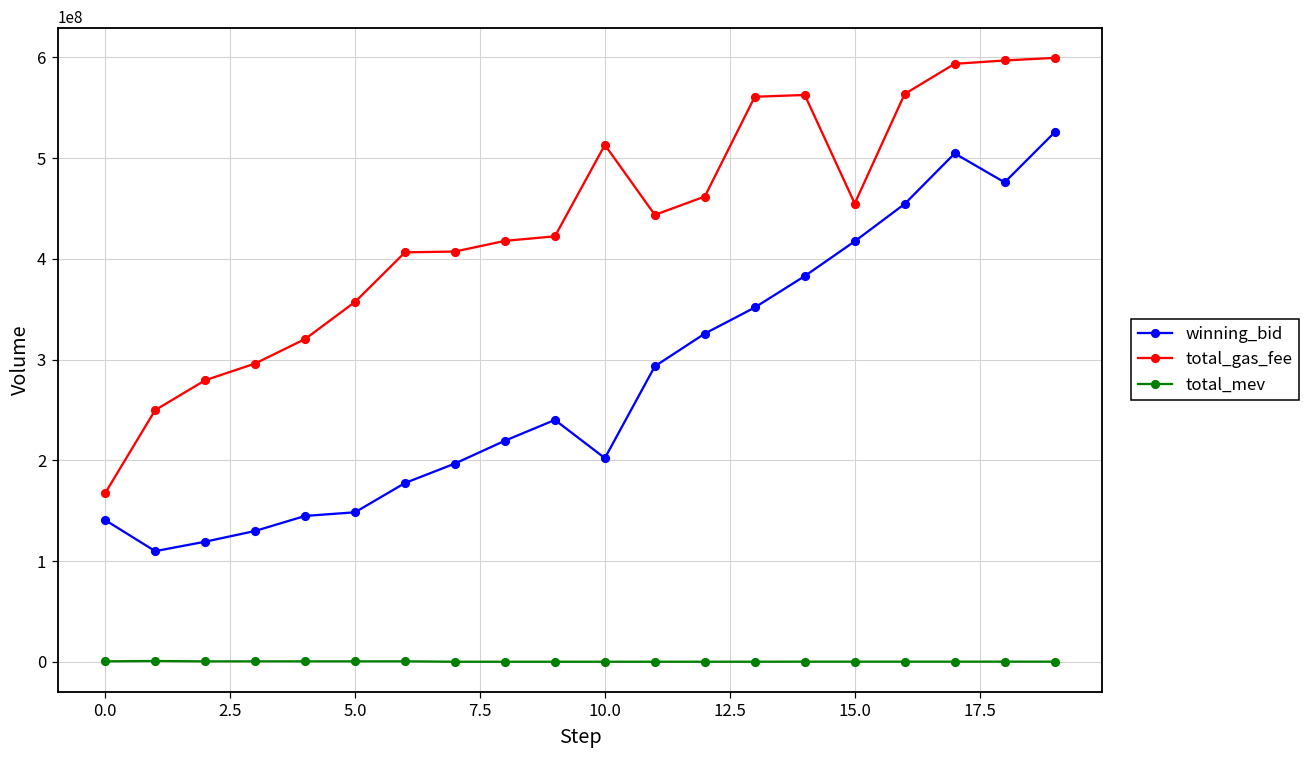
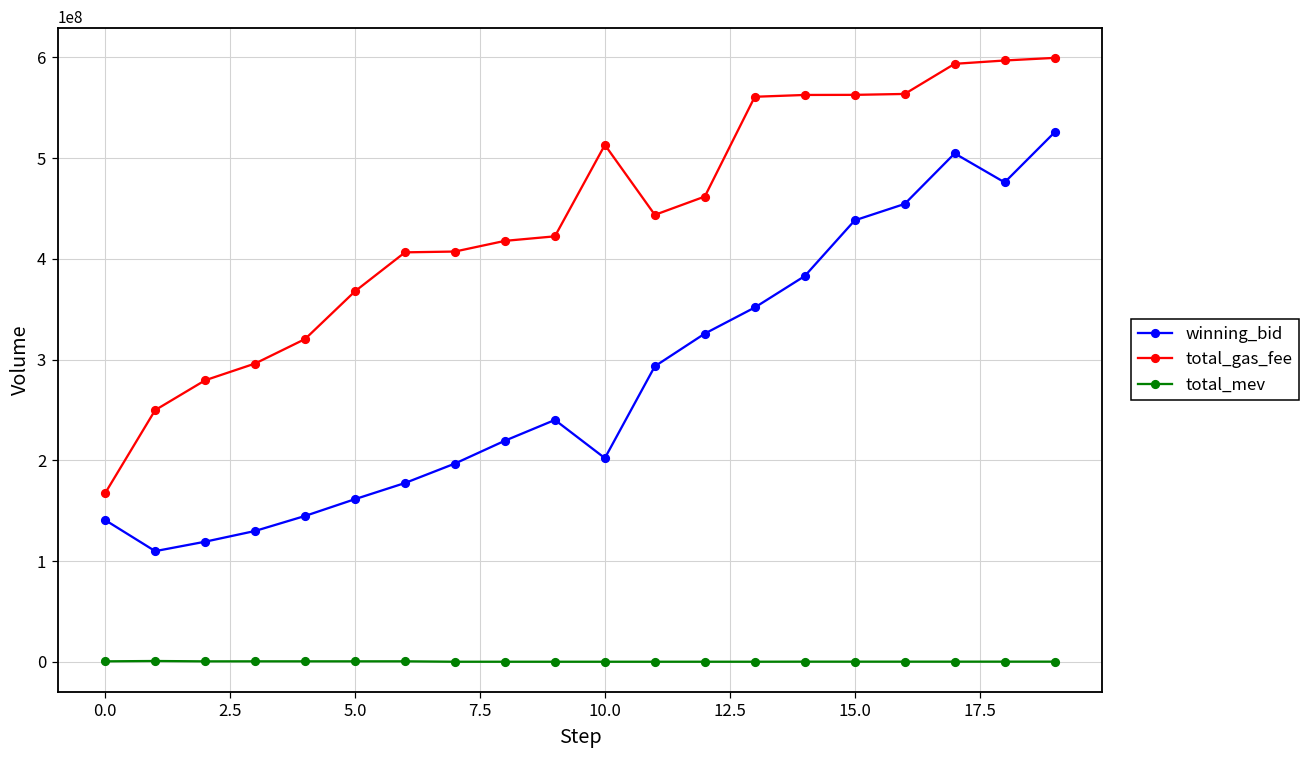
  {
    "winning_bid": {
      "0.0": 140000000,
-     "5.0": 150000000,
+     "5.0": 160000000,
      "10.0": 200000000,
-     "15.0": 420000000
+     "15.0": 440000000
    },
    "total_gas_fee": {
      "0.0": 170000000,
-     "5.0": 360000000,
+     "5.0": 370000000,
      "10.0": 510000000,
-     "15.0": 450000000
+     "15.0": 560000000
    },
    "total_mev": {
      "0.0": 0,
      "5.0": 0,
      "10.0": 0,
      "15.0": 0
    }
  }
